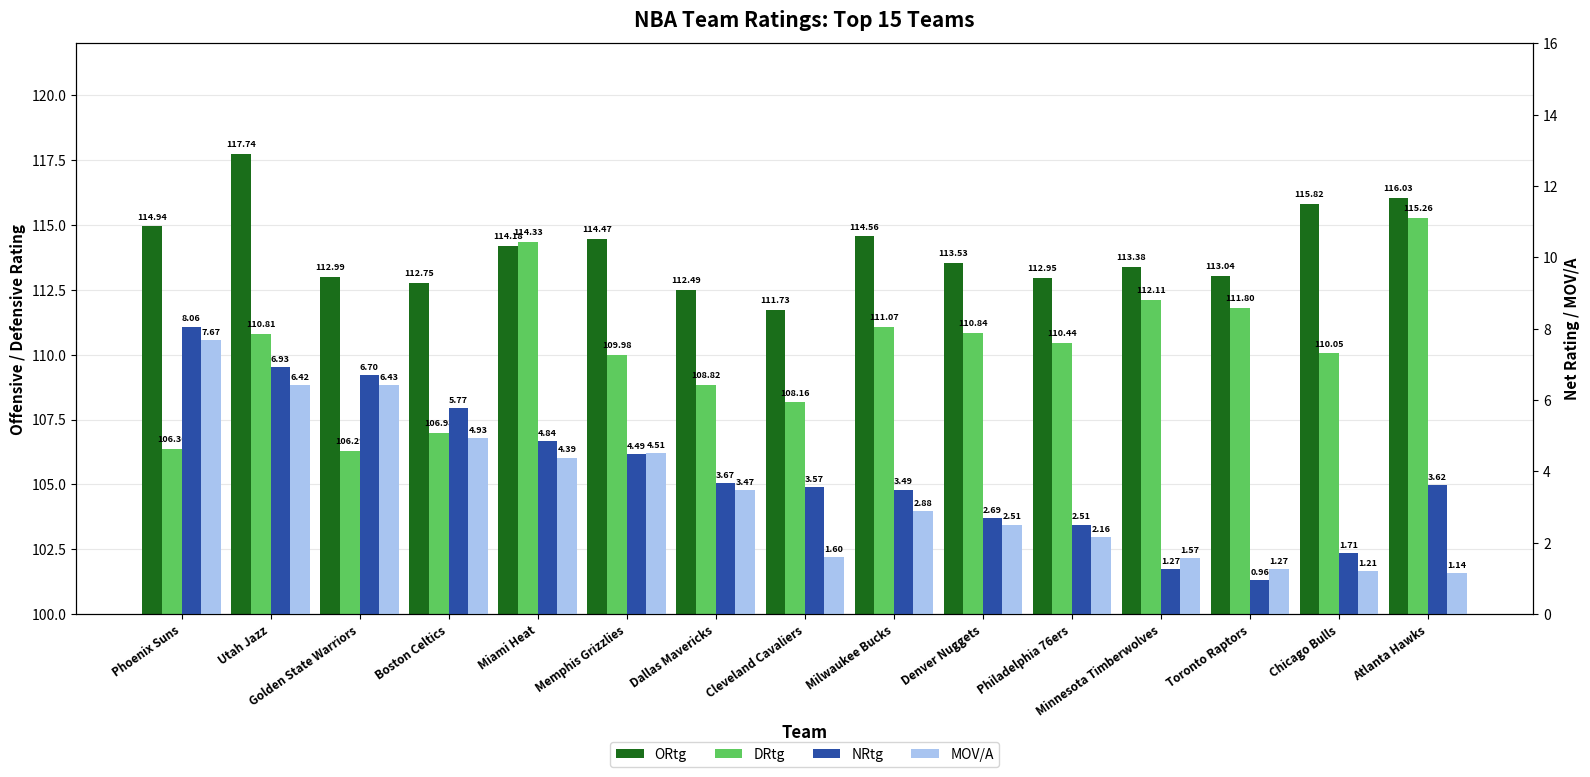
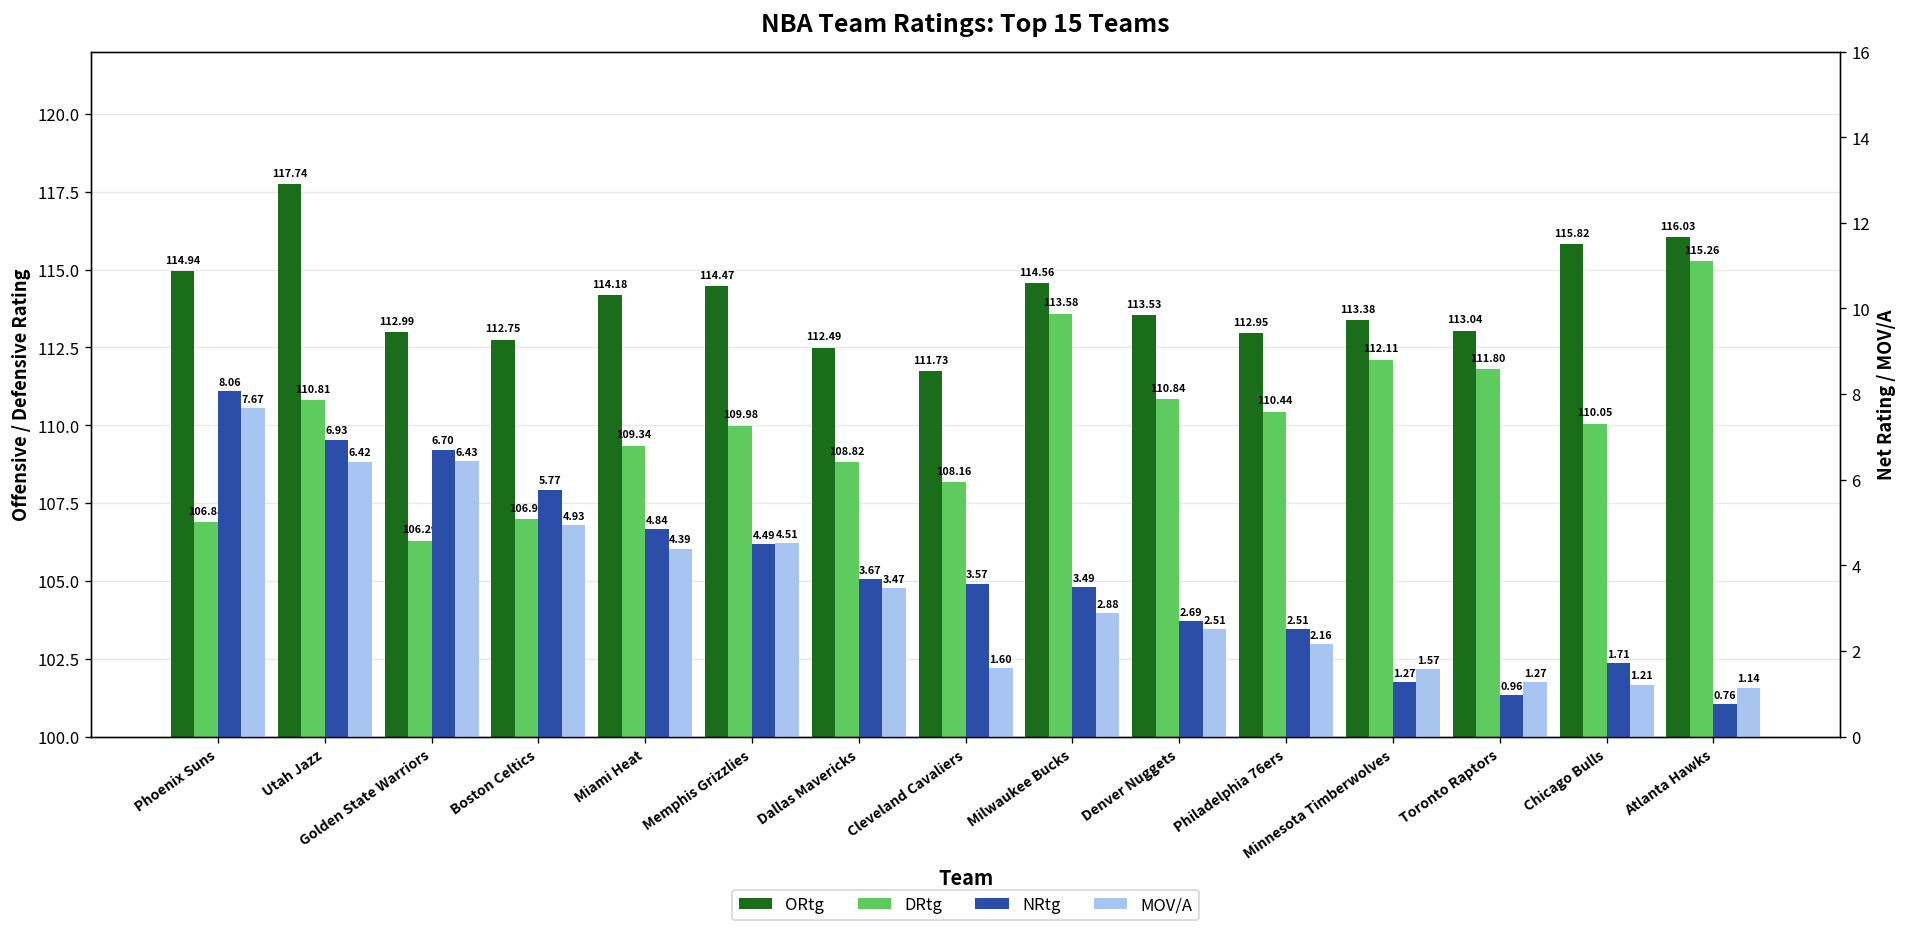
  {
    "ORtg": {
      "Phoenix Suns": 114.94,
      "Utah Jazz": 117.74,
      "Golden State Warriors": 112.99,
      "Boston Celtics": 112.75,
      "Memphis Grizzlies": 114.47,
      "Dallas Mavericks": 112.49,
      "Cleveland Cavaliers": 111.73,
      "Milwaukee Bucks": 114.56,
      "Denver Nuggets": 113.53,
      "Philadelphia 76ers": 112.95,
      "Minnesota Timberwolves": 113.38,
      "Toronto Raptors": 113.04,
      "Chicago Bulls": 115.82,
      "Atlanta Hawks": 116.03
    },
    "DRtg": {
-     "Phoenix Suns": 106.36,
+     "Phoenix Suns": 106.88,
      "Utah Jazz": 110.81,
      "Golden State Warriors": 106.29,
      "Boston Celtics": 106.98,
-     "Miami Heat": 114.33,
+     "Miami Heat": 109.34,
      "Memphis Grizzlies": 109.98,
      "Dallas Mavericks": 108.82,
      "Cleveland Cavaliers": 108.16,
-     "Milwaukee Bucks": 111.07,
+     "Milwaukee Bucks": 113.58,
      "Denver Nuggets": 110.84,
      "Philadelphia 76ers": 110.44,
      "Minnesota Timberwolves": 112.11,
      "Toronto Raptors": 111.80,
      "Chicago Bulls": 110.05,
      "Atlanta Hawks": 115.26
    },
    "NRtg": {
      "Phoenix Suns": 8.06,
      "Utah Jazz": 6.93,
      "Golden State Warriors": 6.70,
      "Boston Celtics": 5.77,
      "Miami Heat": 4.84,
      "Memphis Grizzlies": 4.49,
      "Dallas Mavericks": 3.67,
      "Cleveland Cavaliers": 3.57,
      "Milwaukee Bucks": 3.49,
      "Denver Nuggets": 2.69,
      "Philadelphia 76ers": 2.51,
      "Minnesota Timberwolves": 1.27,
      "Toronto Raptors": 0.96,
      "Chicago Bulls": 1.71,
-     "Atlanta Hawks": 3.62
+     "Atlanta Hawks": 0.76
    },
    "MOV/A": {
      "Phoenix Suns": 7.67,
      "Utah Jazz": 6.42,
      "Golden State Warriors": 6.43,
      "Boston Celtics": 4.93,
      "Miami Heat": 4.39,
      "Memphis Grizzlies": 4.51,
      "Dallas Mavericks": 3.47,
      "Cleveland Cavaliers": 1.60,
      "Milwaukee Bucks": 2.88,
      "Denver Nuggets": 2.51,
      "Philadelphia 76ers": 2.16,
      "Minnesota Timberwolves": 1.57,
      "Toronto Raptors": 1.27,
      "Chicago Bulls": 1.21,
      "Atlanta Hawks": 1.14
    }
  }
